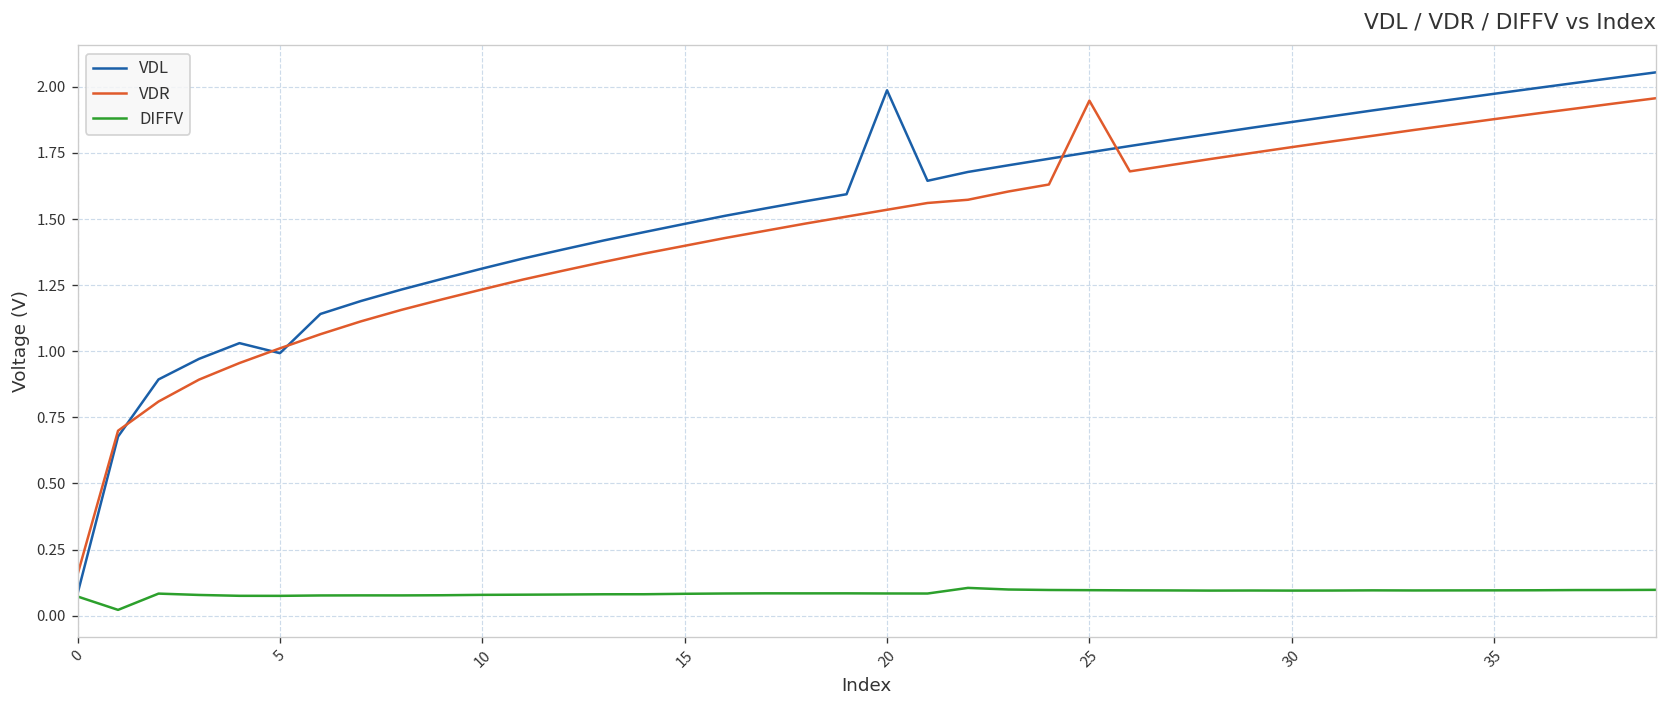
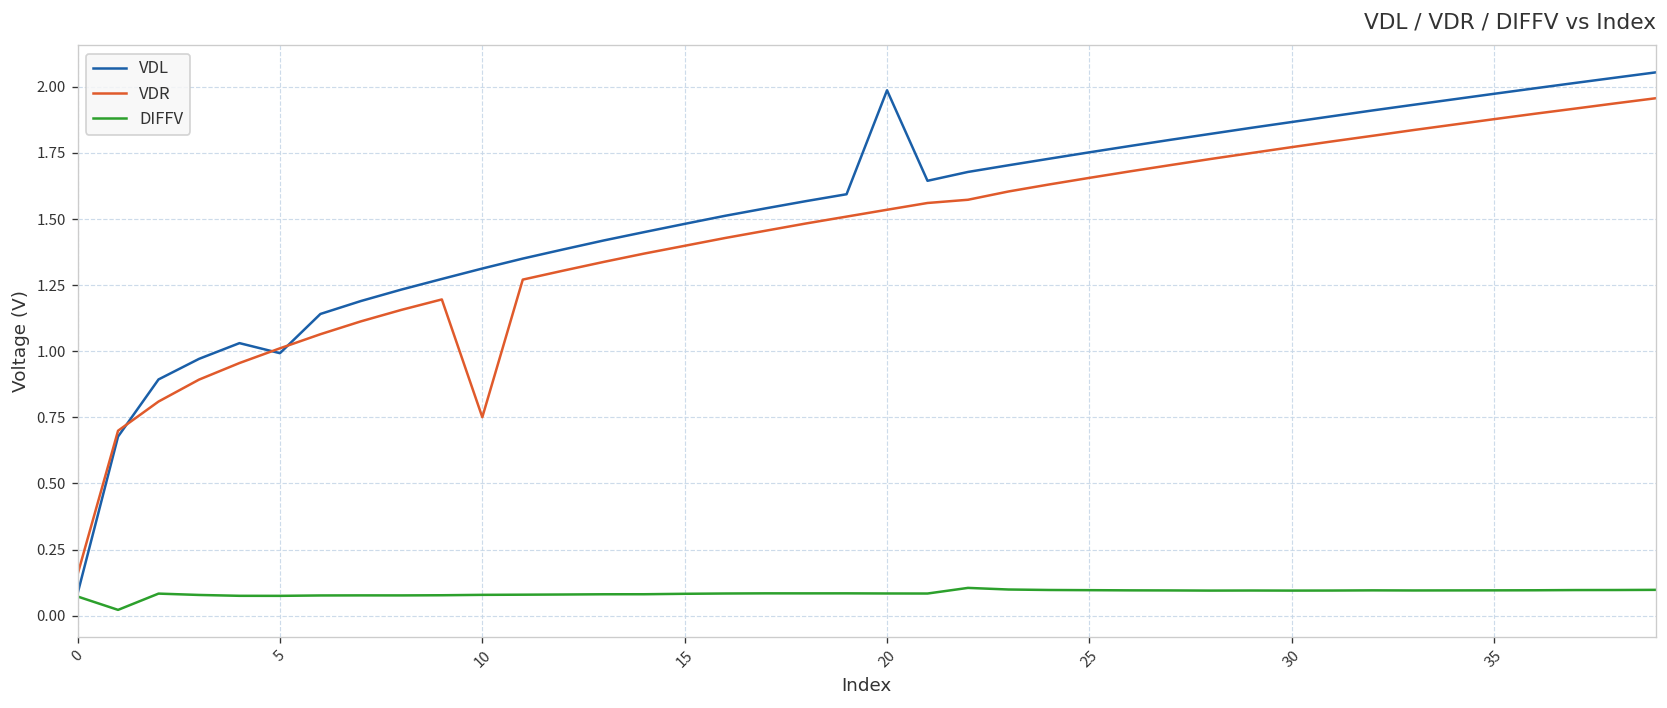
  {
    "VDL": {
      "5": 0.99,
      "10": 1.31,
      "15": 1.48,
      "20": 1.99,
      "25": 1.75,
      "30": 1.87,
      "35": 1.97
    },
    "VDR": {
      "0": 0.16,
      "5": 1.01,
-     "10": 1.23,
+     "10": 0.75,
      "15": 1.40,
      "20": 1.54,
-     "25": 1.95,
+     "25": 1.66,
      "30": 1.77,
      "35": 1.88
    },
    "DIFFV": {
      "5": 0.08,
      "10": 0.08,
      "15": 0.08,
      "20": 0.08,
      "25": 0.10,
      "30": 0.10,
      "35": 0.10
    }
  }
